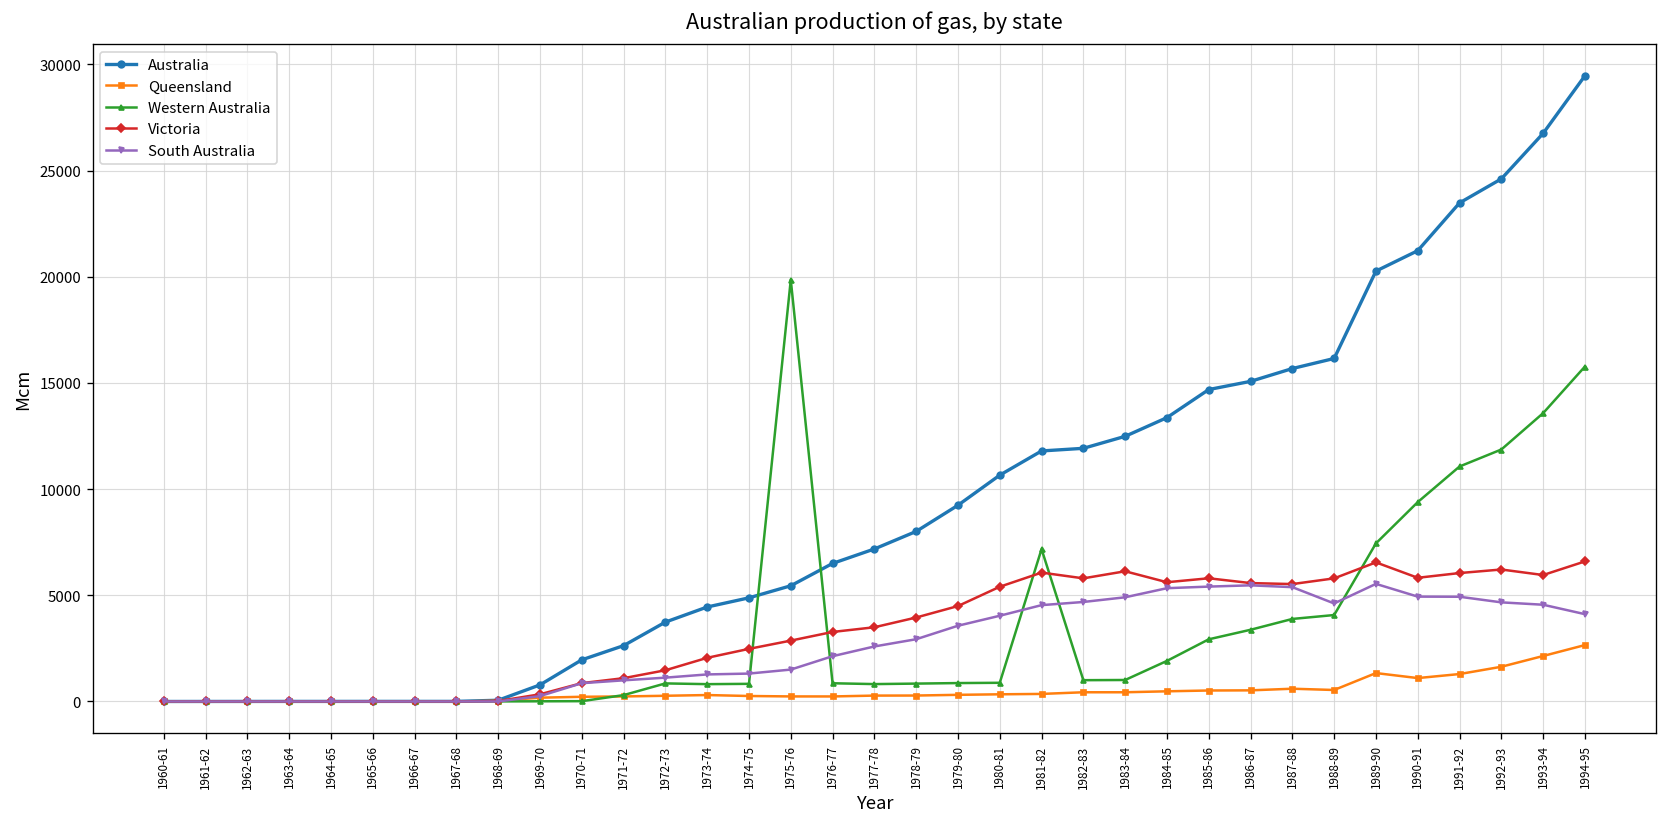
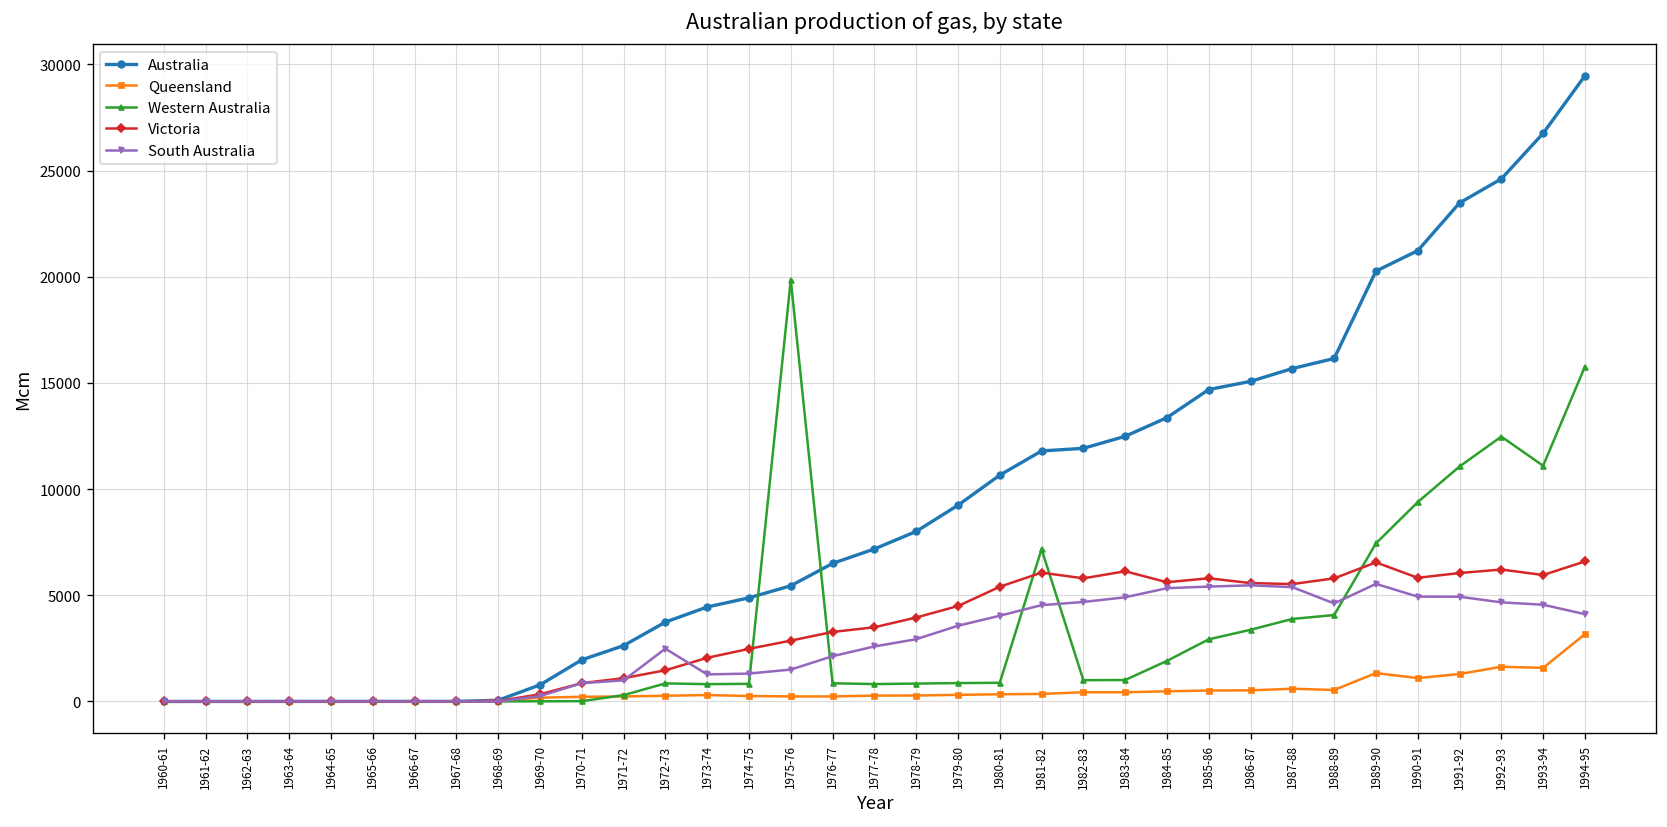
  {
    "Australia": {
      "1969-70": 800,
      "1970-71": 2000,
      "1971-72": 2600,
      "1972-73": 3700,
      "1973-74": 4400,
      "1974-75": 4900,
      "1975-76": 5400,
      "1976-77": 6500,
      "1977-78": 7200,
      "1978-79": 8000,
      "1979-80": 9200,
      "1980-81": 10700,
      "1981-82": 11800,
      "1982-83": 11900,
      "1983-84": 12500,
      "1984-85": 13400,
      "1985-86": 14700,
      "1986-87": 15100,
      "1987-88": 15700,
      "1988-89": 16200,
      "1989-90": 20300,
      "1990-91": 21200,
      "1991-92": 23500,
      "1992-93": 24600,
      "1993-94": 26800,
      "1994-95": 29500
    },
    "Queensland": {
      "1970-71": 200,
      "1972-73": 300,
      "1973-74": 300,
      "1974-75": 300,
      "1975-76": 200,
      "1976-77": 200,
      "1977-78": 300,
      "1978-79": 300,
      "1979-80": 300,
      "1980-81": 300,
      "1981-82": 400,
      "1982-83": 400,
      "1983-84": 400,
      "1984-85": 500,
      "1985-86": 500,
      "1986-87": 500,
      "1987-88": 600,
      "1988-89": 500,
      "1989-90": 1300,
      "1990-91": 1100,
      "1991-92": 1300,
      "1992-93": 1600,
-     "1993-94": 2100,
-     "1994-95": 2700
+     "1993-94": 1600,
+     "1994-95": 3200
    },
    "Western Australia": {
      "1969-70": 0,
      "1970-71": 0,
      "1972-73": 900,
      "1973-74": 800,
      "1974-75": 800,
      "1975-76": 19900,
      "1976-77": 900,
      "1977-78": 800,
      "1978-79": 800,
      "1979-80": 900,
      "1980-81": 900,
      "1981-82": 7200,
      "1982-83": 1000,
      "1983-84": 1000,
      "1984-85": 1900,
      "1985-86": 2900,
      "1986-87": 3400,
      "1987-88": 3900,
      "1988-89": 4100,
      "1989-90": 7400,
      "1990-91": 9400,
      "1991-92": 11100,
-     "1992-93": 11900,
-     "1993-94": 13600,
+     "1992-93": 12500,
+     "1993-94": 11100,
      "1994-95": 15800
    },
    "Victoria": {
      "1972-73": 1500,
      "1973-74": 2100,
      "1974-75": 2500,
      "1975-76": 2900,
      "1976-77": 3300,
      "1977-78": 3500,
      "1978-79": 4000,
      "1979-80": 4500,
      "1980-81": 5400,
      "1981-82": 6100,
      "1982-83": 5800,
      "1983-84": 6100,
      "1984-85": 5600,
      "1985-86": 5800,
      "1988-89": 5800,
      "1989-90": 6600,
      "1990-91": 5800,
      "1991-92": 6000,
      "1992-93": 6200,
      "1993-94": 6000,
      "1994-95": 6600
    },
    "South Australia": {
-     "1972-73": 1100,
+     "1972-73": 2500,
      "1973-74": 1300,
      "1974-75": 1300,
      "1975-76": 1500,
      "1976-77": 2100,
      "1977-78": 2600,
      "1978-79": 2900,
      "1979-80": 3600,
      "1980-81": 4000,
      "1981-82": 4500,
      "1982-83": 4700,
      "1983-84": 4900,
      "1984-85": 5300,
      "1985-86": 5400,
      "1988-89": 4600,
      "1989-90": 5500,
      "1990-91": 4900,
      "1991-92": 4900,
      "1992-93": 4700,
      "1993-94": 4600,
      "1994-95": 4100
    }
  }
